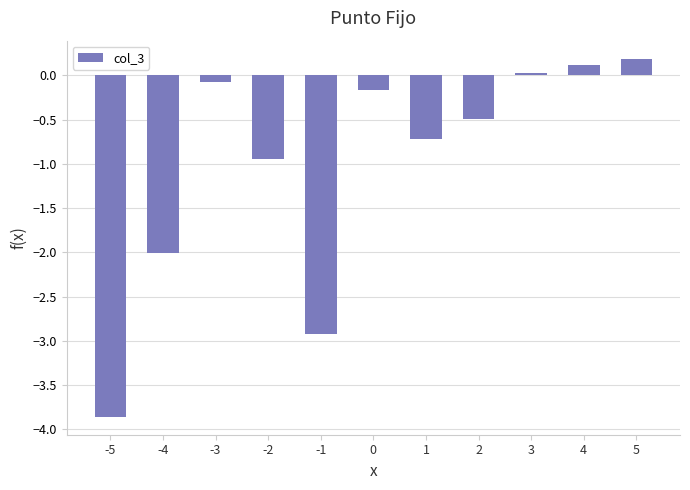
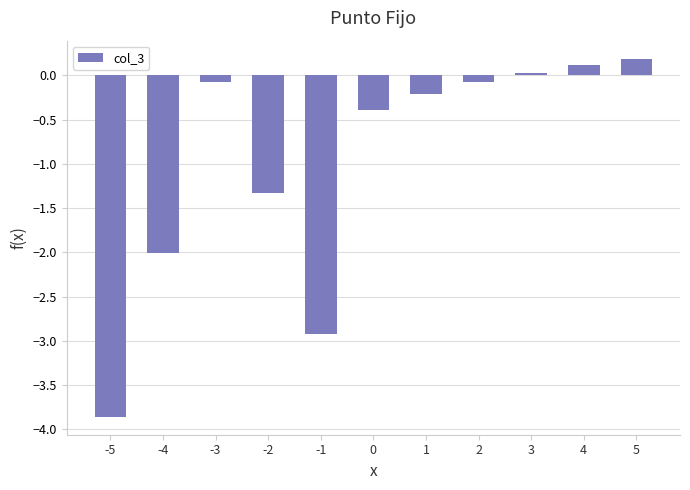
  {
    "-5": -3.9,
    "-4": -2.0,
    "-3": -0.1,
-   "-2": -0.9,
+   "-2": -1.3,
    "-1": -2.9,
-   "0": -0.2,
-   "1": -0.7,
-   "2": -0.5,
+   "0": -0.4,
+   "1": -0.2,
+   "2": -0.1,
    "4": 0.1,
    "5": 0.2
  }
